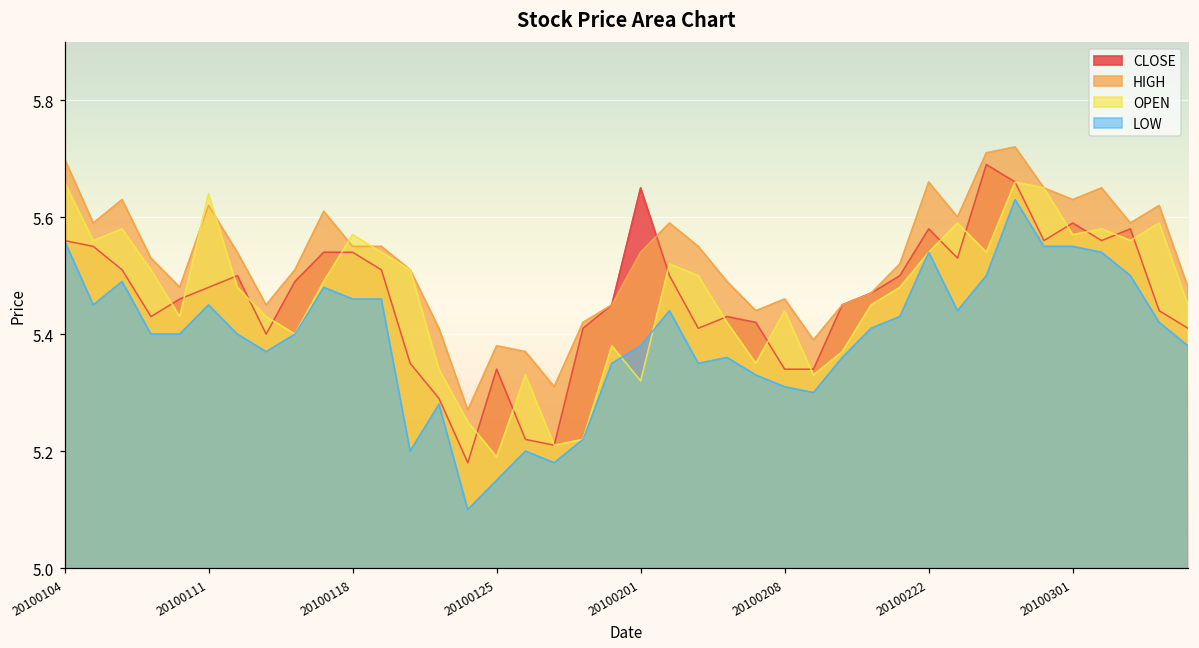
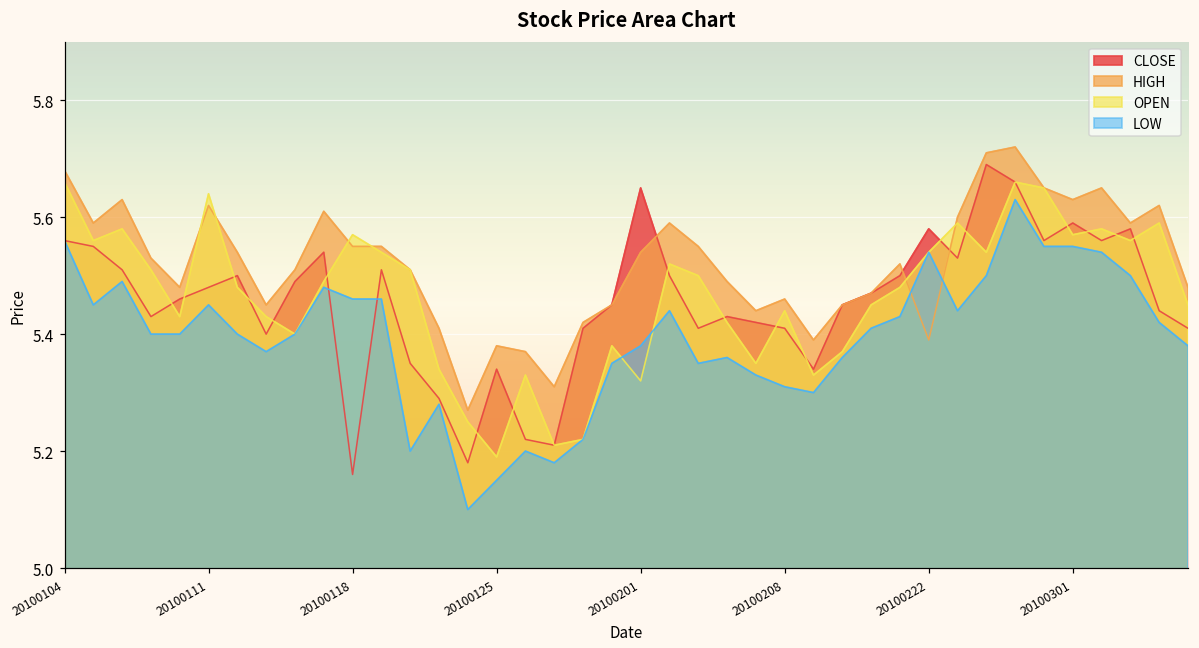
  {
    "CLOSE": {
      "20100111": 5.48,
-     "20100118": 5.54,
+     "20100118": 5.16,
      "20100125": 5.34,
      "20100201": 5.65,
-     "20100208": 5.34,
+     "20100208": 5.41,
      "20100222": 5.58,
      "20100301": 5.59
    },
    "HIGH": {
-     "20100104": 5.70,
+     "20100104": 5.68,
      "20100111": 5.62,
      "20100118": 5.55,
      "20100125": 5.38,
      "20100201": 5.54,
      "20100208": 5.46,
-     "20100222": 5.66,
+     "20100222": 5.39,
      "20100301": 5.63
    },
    "OPEN": {
      "20100104": 5.66,
      "20100111": 5.64,
      "20100118": 5.57,
      "20100125": 5.19,
      "20100201": 5.32,
      "20100208": 5.44,
      "20100301": 5.57
    },
    "LOW": {
      "20100111": 5.45,
      "20100118": 5.46,
      "20100125": 5.15,
      "20100201": 5.38,
      "20100208": 5.31,
      "20100301": 5.55
    }
  }
